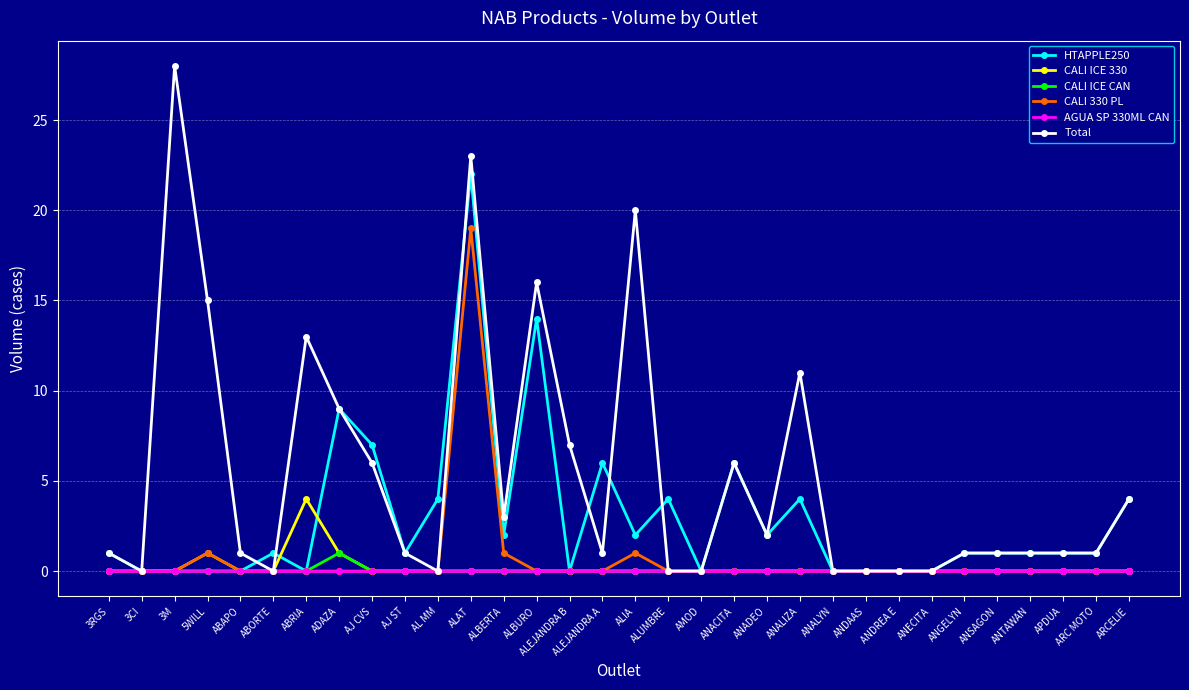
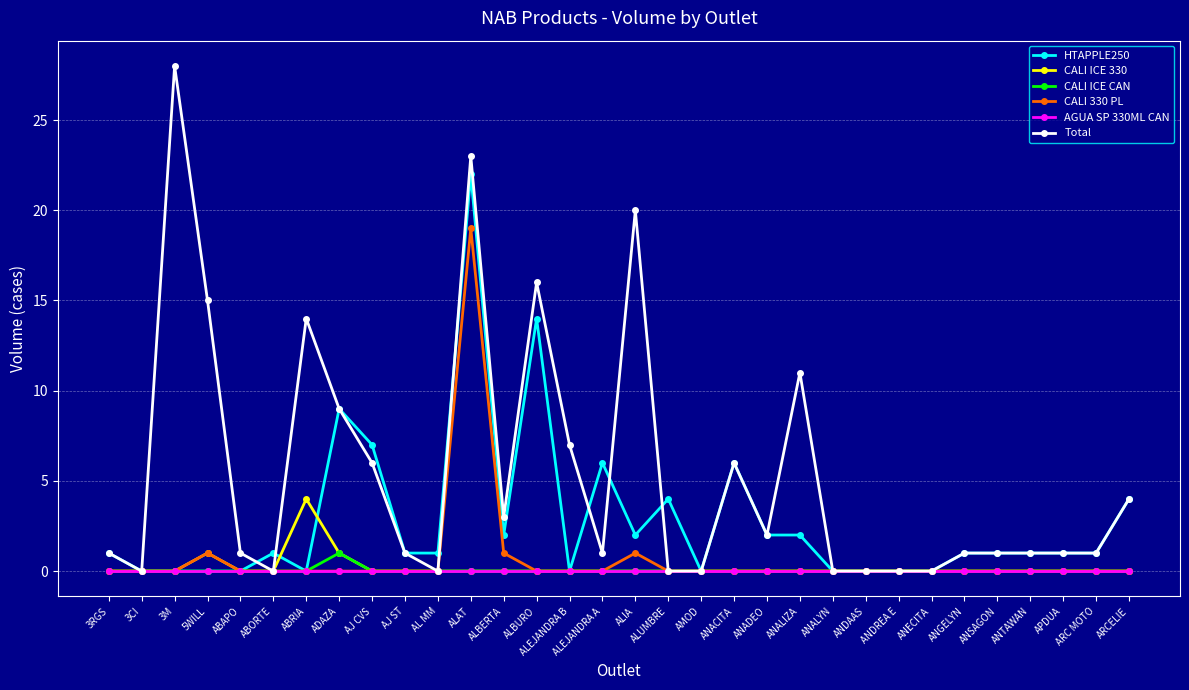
  {
    "HTAPPLE250": {
      "ABORTE": 1,
      "AJ CVS": 7,
-     "AL MM": 4,
+     "AL MM": 1,
      "ALAT": 22,
      "ALBERTA": 2,
      "ALBURO": 14,
      "ALEJANDRA A": 6,
      "ALIA": 2,
      "ALUMBRE": 4,
-     "ANALIZA": 4
+     "ANALIZA": 2
    },
    "CALI ICE 330": {
      "ABRIA": 4
    },
    "CALI 330 PL": {
      "ALAT": 19,
      "ALBERTA": 1,
      "ALIA": 1
    },
    "Total": {
      "3M": 28,
      "5WILL": 15,
      "ABAPO": 1,
-     "ABRIA": 13,
+     "ABRIA": 14,
      "AJ CVS": 6,
      "ALAT": 23,
      "ALBERTA": 3,
      "ALBURO": 16,
      "ALEJANDRA B": 7,
      "ALEJANDRA A": 1,
      "ALIA": 20,
      "ANALIZA": 11
    }
  }
